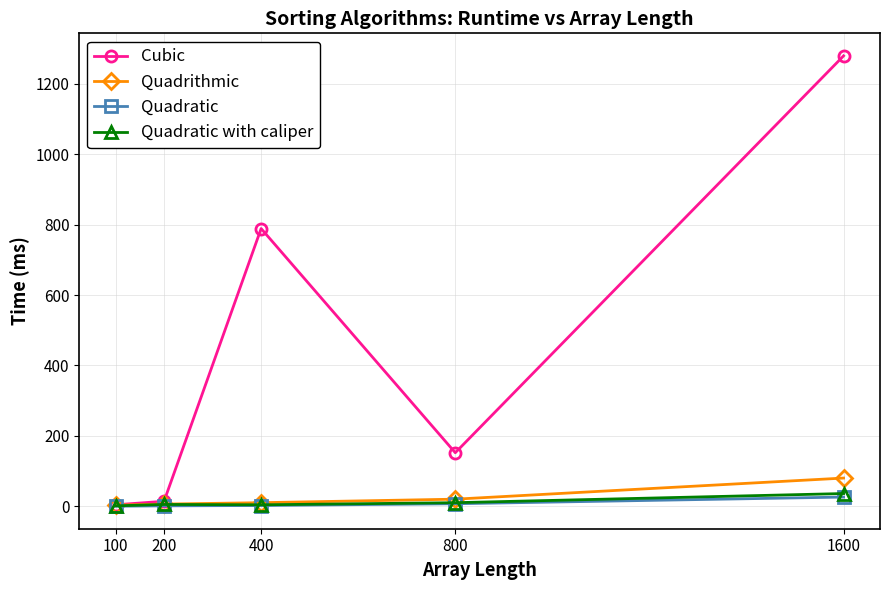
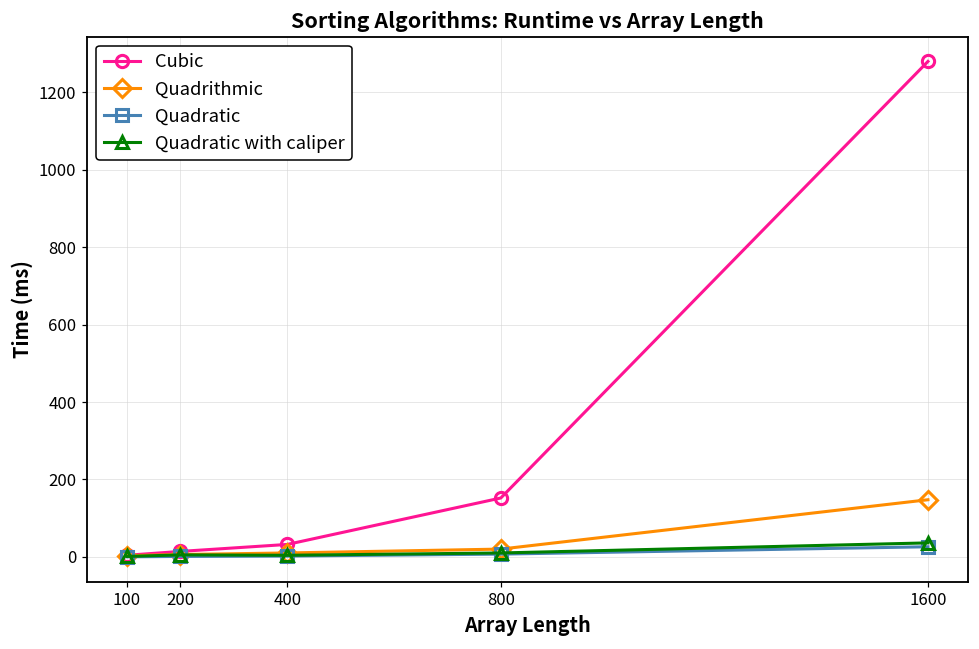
  {
    "Cubic": {
      "200": 10,
-     "400": 790,
+     "400": 30,
      "800": 150,
      "1600": 1280
    },
    "Quadrithmic": {
      "800": 20,
-     "1600": 80
+     "1600": 150
    },
    "Quadratic": {
      "1600": 30
    },
    "Quadratic with caliper": {
      "1600": 40
    }
  }
